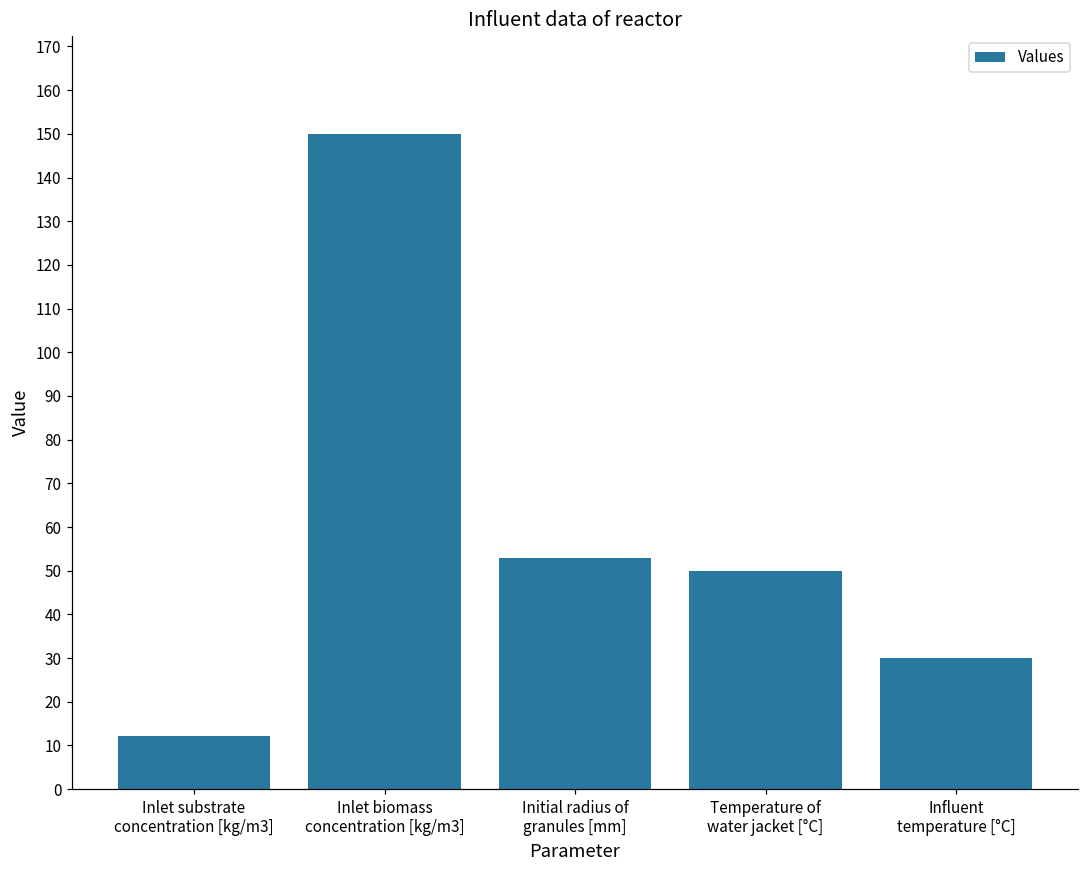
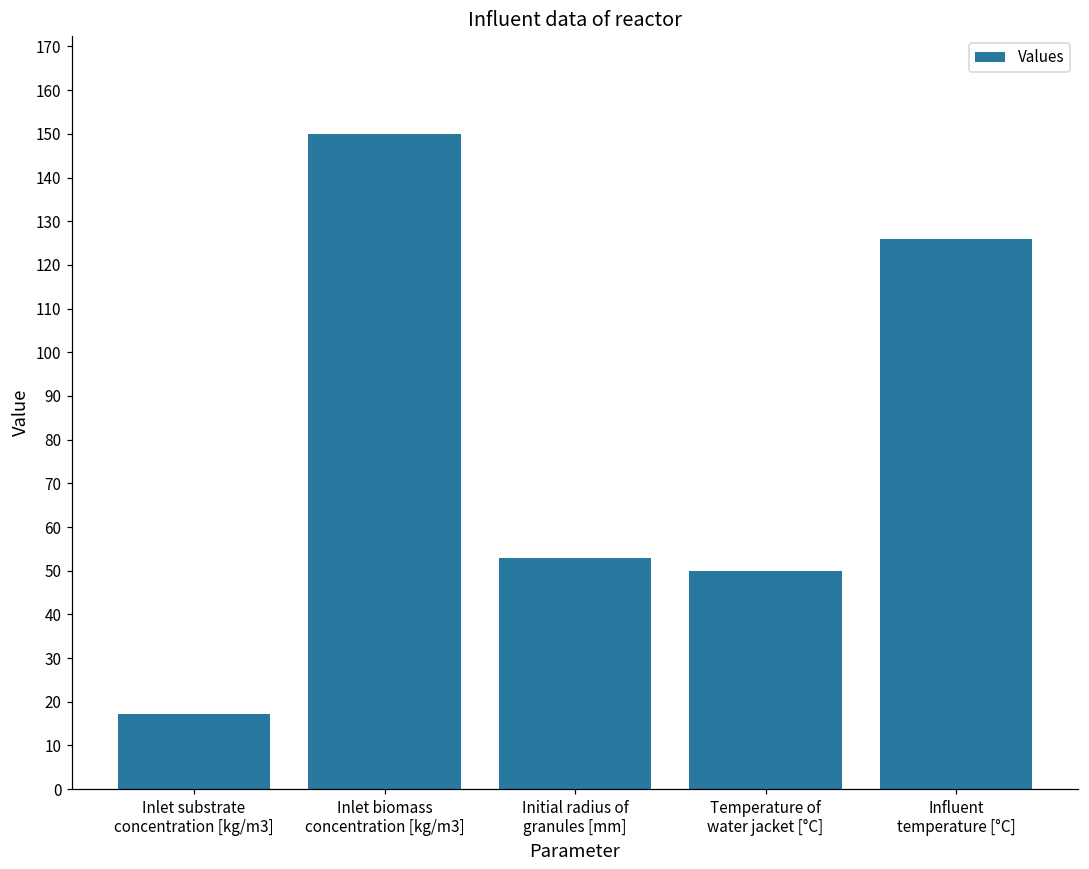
  {
-   "Inlet substrate concentration [kg/m3]": 12,
+   "Inlet substrate concentration [kg/m3]": 17,
    "Inlet biomass concentration [kg/m3]": 150,
    "Initial radius of granules [mm]": 53,
    "Temperature of water jacket [°C]": 50,
-   "Influent temperature [°C]": 30
+   "Influent temperature [°C]": 126
  }
